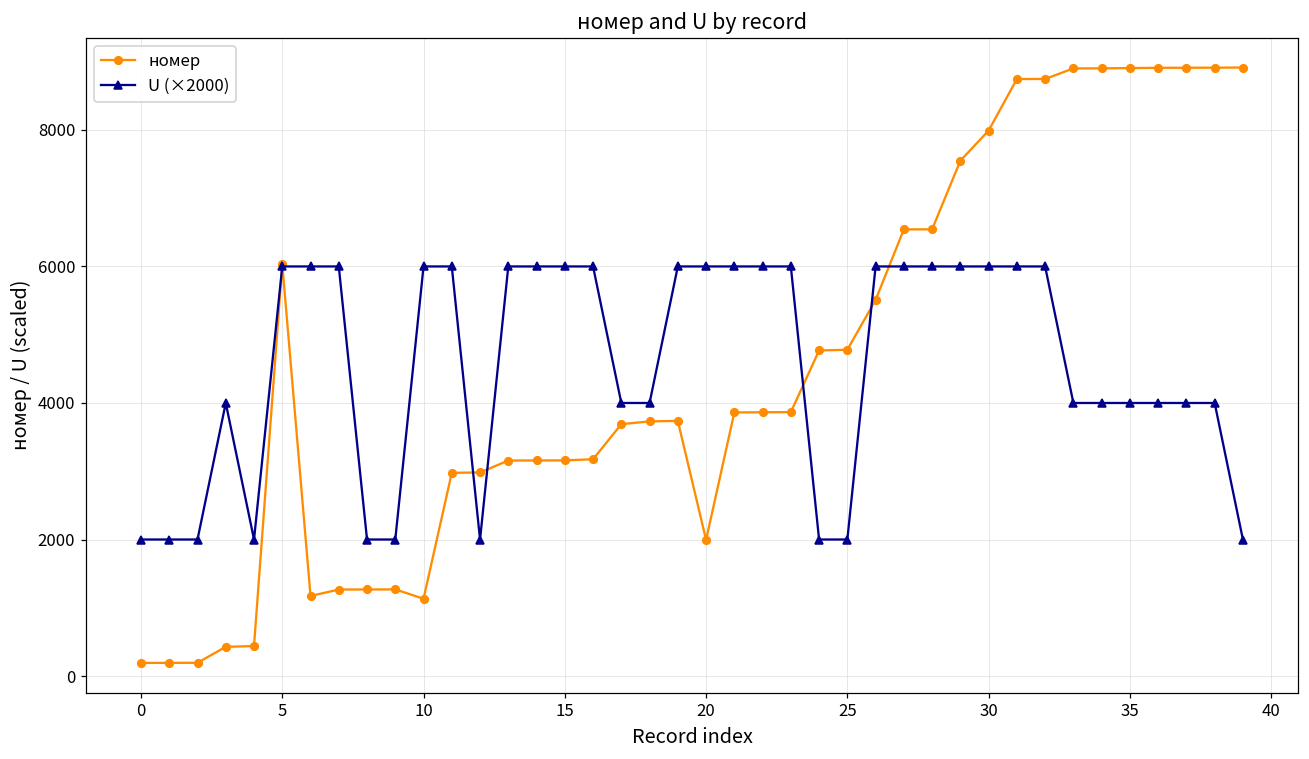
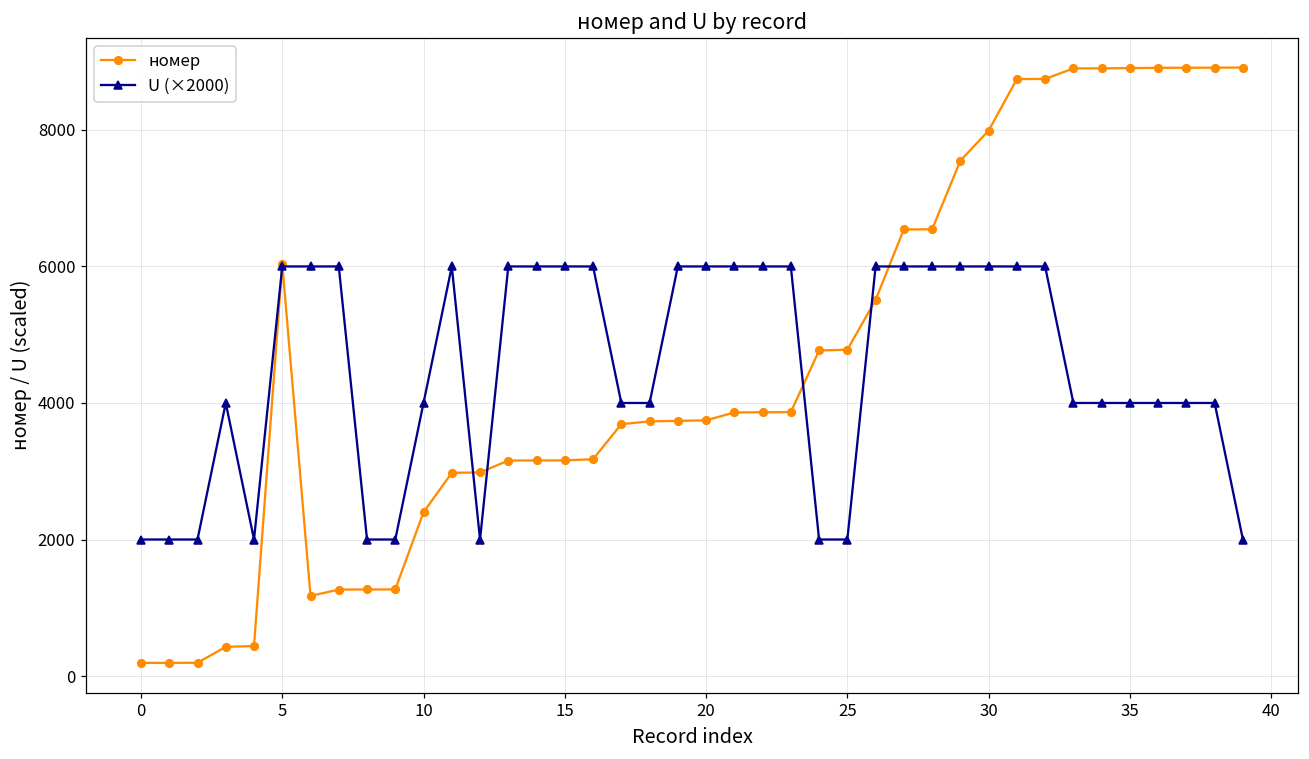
  {
    "номер": {
      "0": 200,
-     "10": 1100,
+     "10": 2400,
      "15": 3200,
-     "20": 2000,
+     "20": 3700,
      "25": 4800,
      "30": 8000,
      "35": 8900
    },
    "U (×2000)": {
      "0": 2000,
-     "10": 6000,
+     "10": 4000,
      "15": 6000,
      "20": 6000,
      "25": 2000,
      "30": 6000,
      "35": 4000
    }
  }
